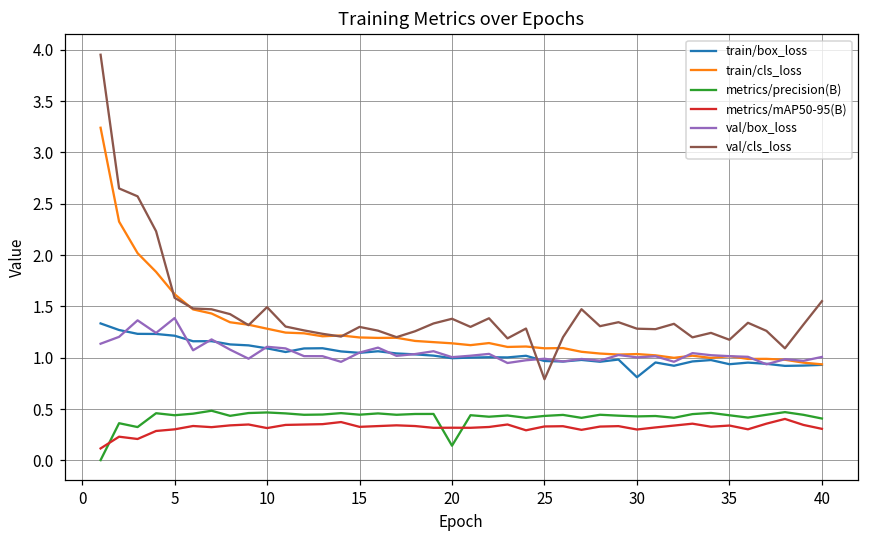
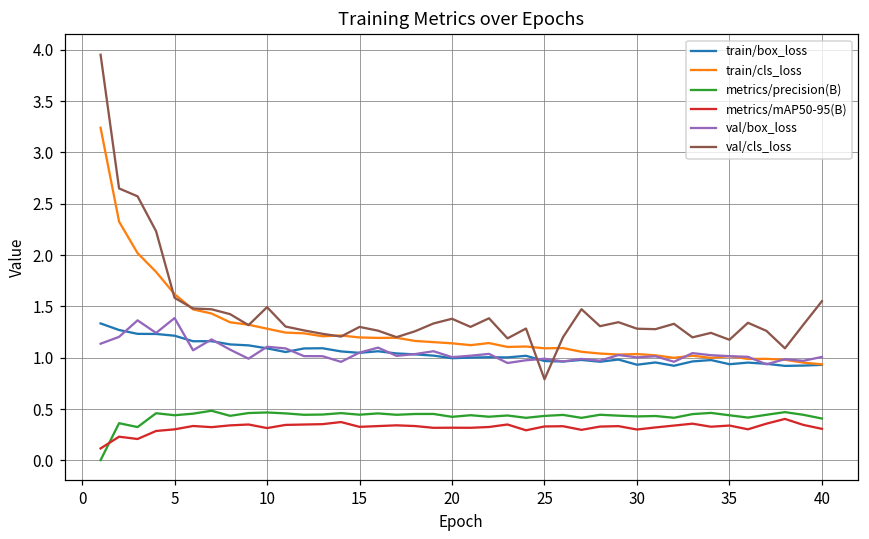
  {
    "train/box_loss": {
      "5": 1.2,
-     "30": 0.8,
+     "30": 0.9,
      "35": 0.9
    },
    "train/cls_loss": {
      "5": 1.6,
      "10": 1.3,
      "15": 1.2,
      "20": 1.1,
      "25": 1.1,
      "30": 1.0
    },
    "metrics/precision(B)": {
      "5": 0.4,
      "10": 0.5,
      "15": 0.4,
-     "20": 0.1,
+     "20": 0.4,
      "25": 0.4,
      "30": 0.4,
      "35": 0.4,
      "40": 0.4
    },
    "metrics/mAP50-95(B)": {
      "5": 0.3,
      "10": 0.3,
      "15": 0.3,
      "20": 0.3,
      "25": 0.3,
      "30": 0.3,
      "35": 0.3,
      "40": 0.3
    },
    "val/box_loss": {
      "5": 1.4,
      "30": 1.0,
      "40": 1.0
    },
    "val/cls_loss": {
      "5": 1.6,
      "10": 1.5,
      "15": 1.3,
      "20": 1.4,
      "25": 0.8,
      "30": 1.3,
      "35": 1.2,
      "40": 1.6
    }
  }
